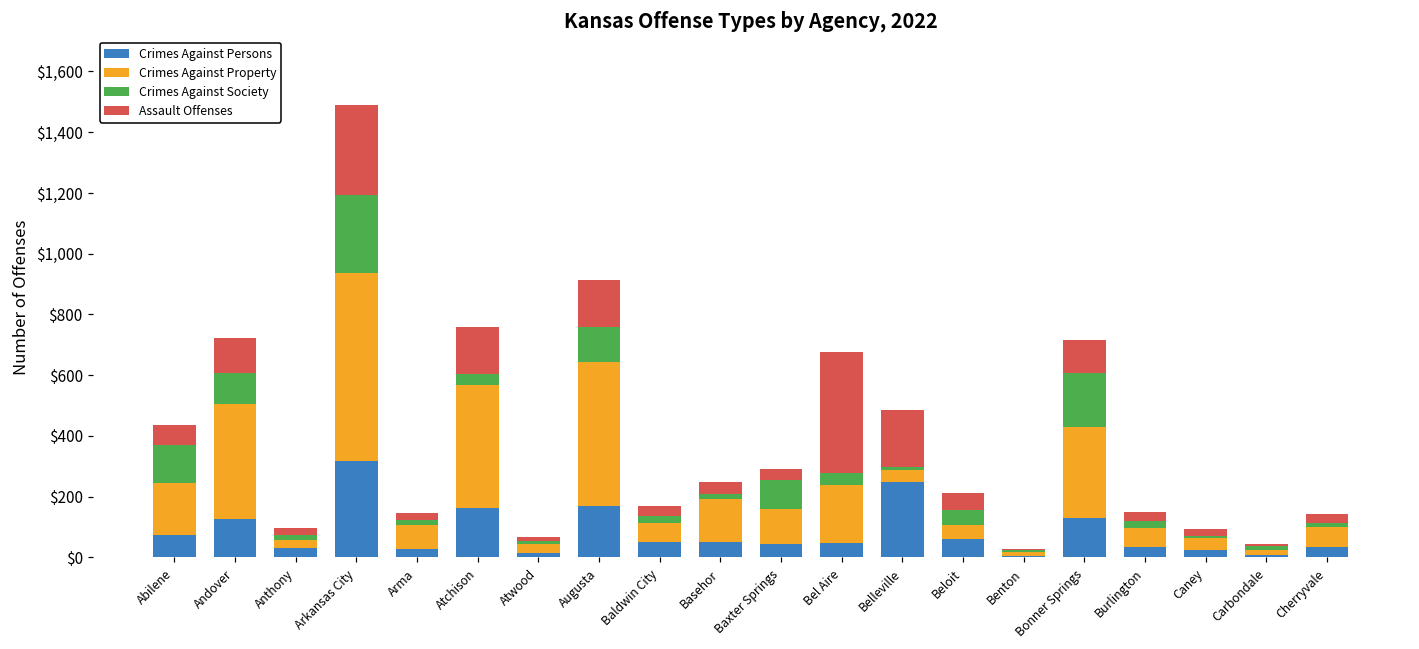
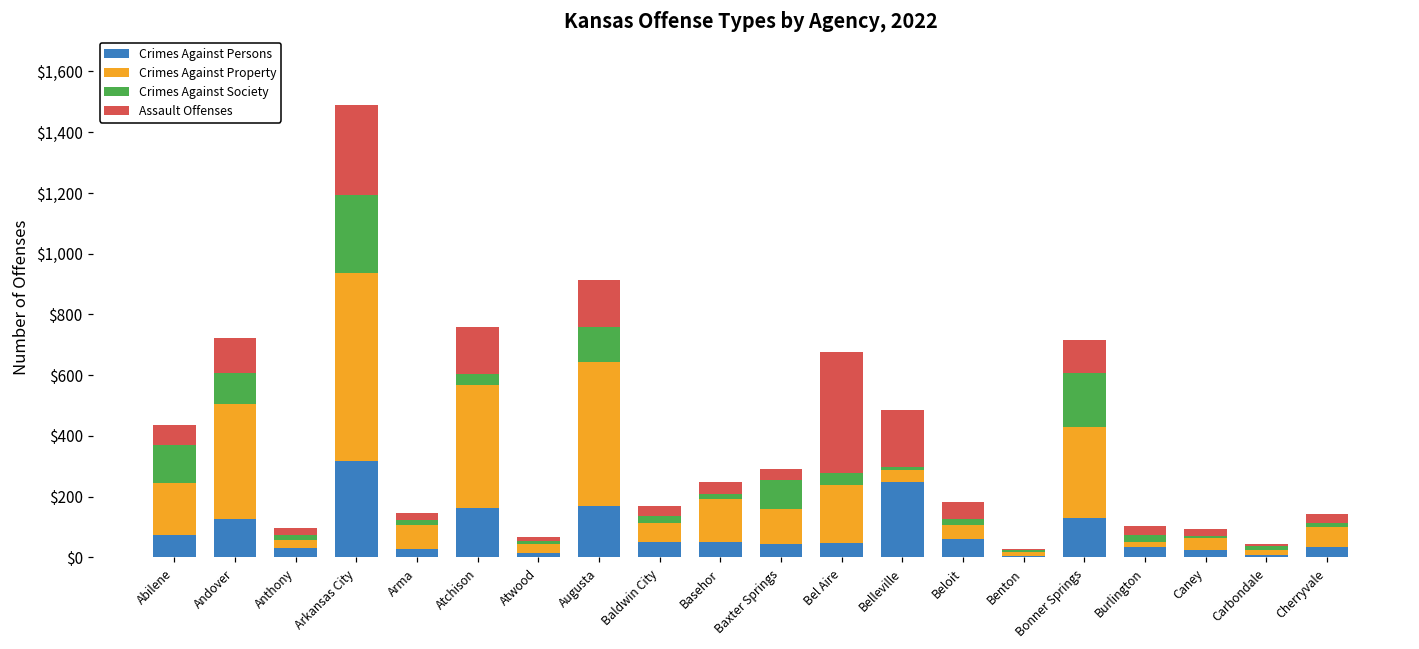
  {
    "Crimes Against Persons": {
      "Abilene": "$80",
      "Andover": "$130",
      "Anthony": "$30",
      "Arkansas City": "$320",
      "Arma": "$30",
      "Atchison": "$160",
      "Atwood": "$10",
      "Augusta": "$170",
      "Baldwin City": "$50",
      "Basehor": "$50",
      "Baxter Springs": "$40",
      "Bel Aire": "$50",
      "Belleville": "$250",
      "Beloit": "$60",
      "Bonner Springs": "$130",
      "Burlington": "$30",
      "Caney": "$20",
      "Cherryvale": "$40"
    },
    "Crimes Against Property": {
      "Abilene": "$170",
      "Andover": "$380",
      "Anthony": "$30",
      "Arkansas City": "$620",
      "Arma": "$80",
      "Atchison": "$400",
      "Atwood": "$30",
      "Augusta": "$480",
      "Baldwin City": "$60",
      "Basehor": "$140",
      "Baxter Springs": "$120",
      "Bel Aire": "$190",
      "Belleville": "$40",
      "Beloit": "$50",
      "Benton": "$10",
      "Bonner Springs": "$300",
-     "Burlington": "$60",
+     "Burlington": "$20",
      "Caney": "$40",
      "Carbondale": "$20",
      "Cherryvale": "$60"
    },
    "Crimes Against Society": {
      "Abilene": "$130",
      "Andover": "$100",
      "Anthony": "$20",
      "Arkansas City": "$260",
      "Arma": "$20",
      "Atchison": "$40",
      "Augusta": "$120",
      "Baldwin City": "$20",
      "Basehor": "$20",
      "Baxter Springs": "$90",
      "Bel Aire": "$40",
      "Belleville": "$10",
-     "Beloit": "$50",
+     "Beloit": "$20",
      "Bonner Springs": "$180",
      "Burlington": "$30",
      "Carbondale": "$10",
      "Cherryvale": "$10"
    },
    "Assault Offenses": {
      "Abilene": "$70",
      "Andover": "$120",
      "Anthony": "$20",
      "Arkansas City": "$300",
      "Arma": "$20",
      "Atchison": "$150",
      "Atwood": "$10",
      "Augusta": "$160",
      "Baldwin City": "$30",
      "Basehor": "$40",
      "Baxter Springs": "$40",
      "Bel Aire": "$400",
      "Belleville": "$190",
      "Beloit": "$60",
      "Bonner Springs": "$110",
      "Burlington": "$30",
      "Caney": "$20",
      "Cherryvale": "$30"
    }
  }
